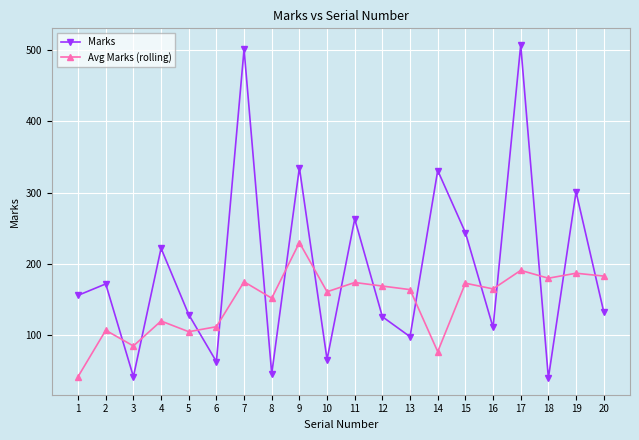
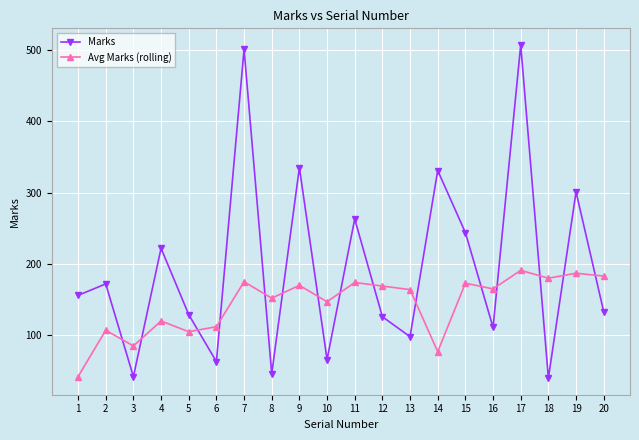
  {
    "Marks": {
      "1": 160,
      "2": 170,
      "3": 40,
      "4": 220,
      "5": 130,
      "6": 60,
      "7": 500,
      "8": 50,
      "9": 340,
      "10": 70,
      "11": 260,
      "12": 130,
      "13": 100,
      "14": 330,
      "15": 240,
      "16": 110,
      "17": 510,
      "18": 40,
      "19": 300,
      "20": 130
    },
    "Avg Marks (rolling)": {
      "1": 40,
      "2": 110,
      "3": 90,
      "4": 120,
      "5": 110,
      "6": 110,
      "7": 180,
      "8": 150,
-     "9": 230,
-     "10": 160,
+     "9": 170,
+     "10": 150,
      "11": 170,
      "12": 170,
      "13": 160,
      "14": 80,
      "15": 170,
      "16": 170,
      "17": 190,
      "18": 180,
      "19": 190,
      "20": 180
    }
  }
